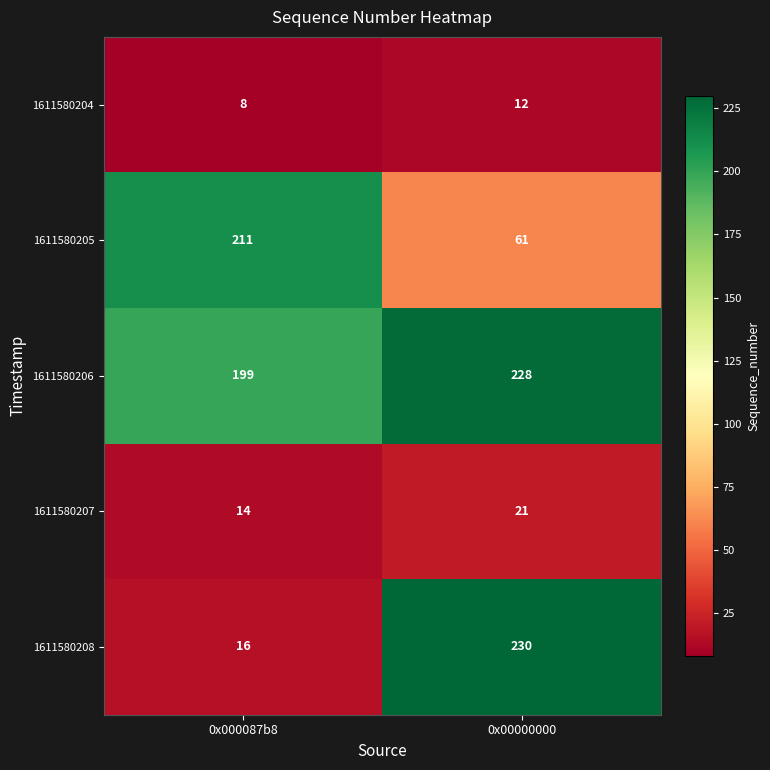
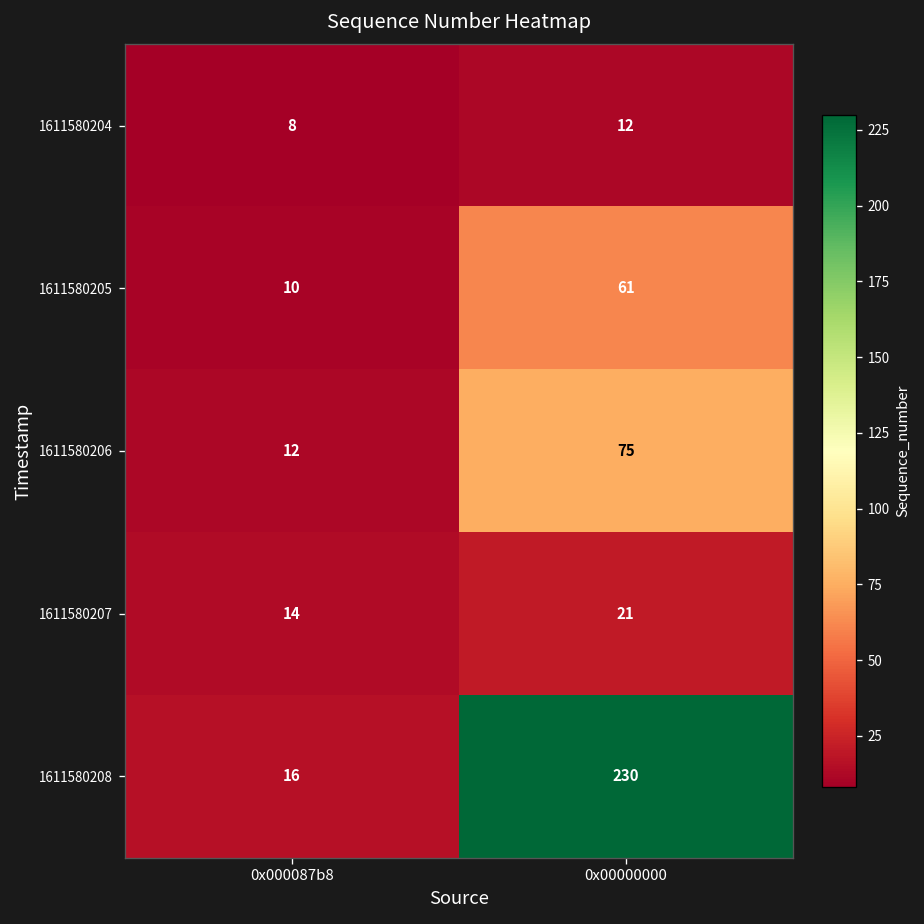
  {
    "1611580204": {
      "0x000087b8": 8,
      "0x00000000": 12
    },
    "1611580205": {
-     "0x000087b8": 211,
+     "0x000087b8": 10,
      "0x00000000": 61
    },
    "1611580206": {
-     "0x000087b8": 199,
-     "0x00000000": 228
+     "0x000087b8": 12,
+     "0x00000000": 75
    },
    "1611580207": {
      "0x000087b8": 14,
      "0x00000000": 21
    },
    "1611580208": {
      "0x000087b8": 16,
      "0x00000000": 230
    }
  }
